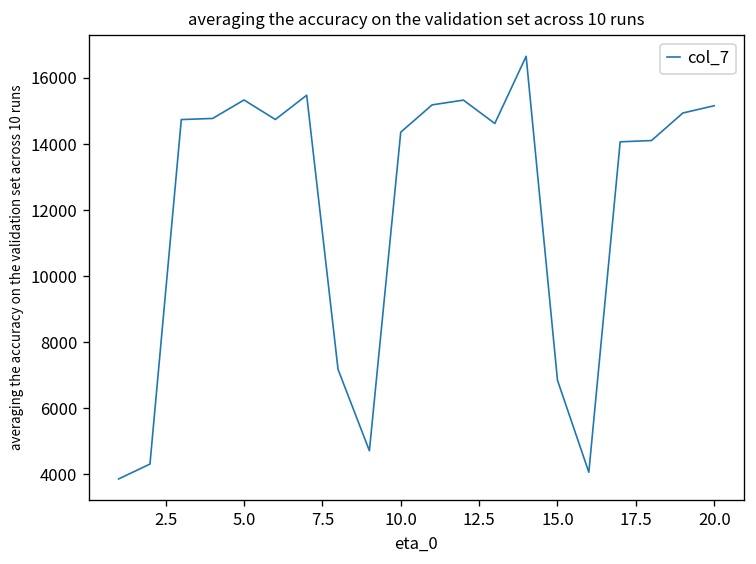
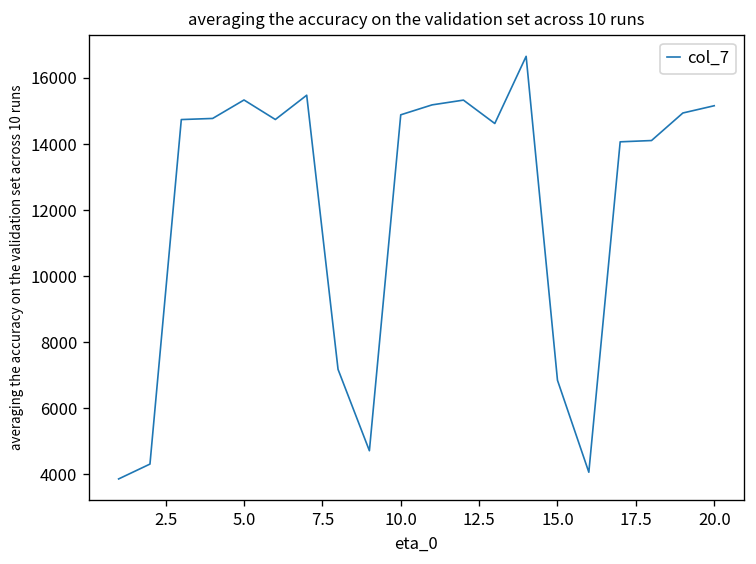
  {
    "5.0": 15300,
-   "10.0": 14400,
+   "10.0": 14900,
    "15.0": 6800,
    "20.0": 15200
  }
